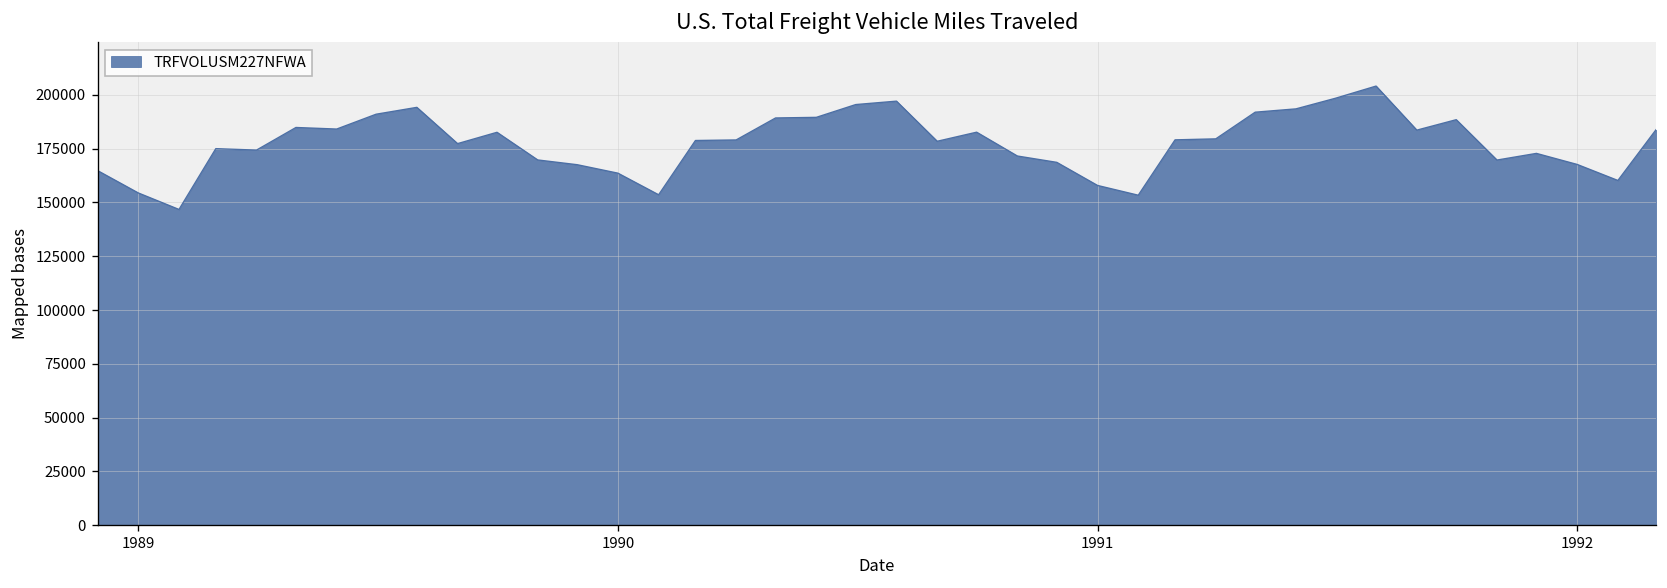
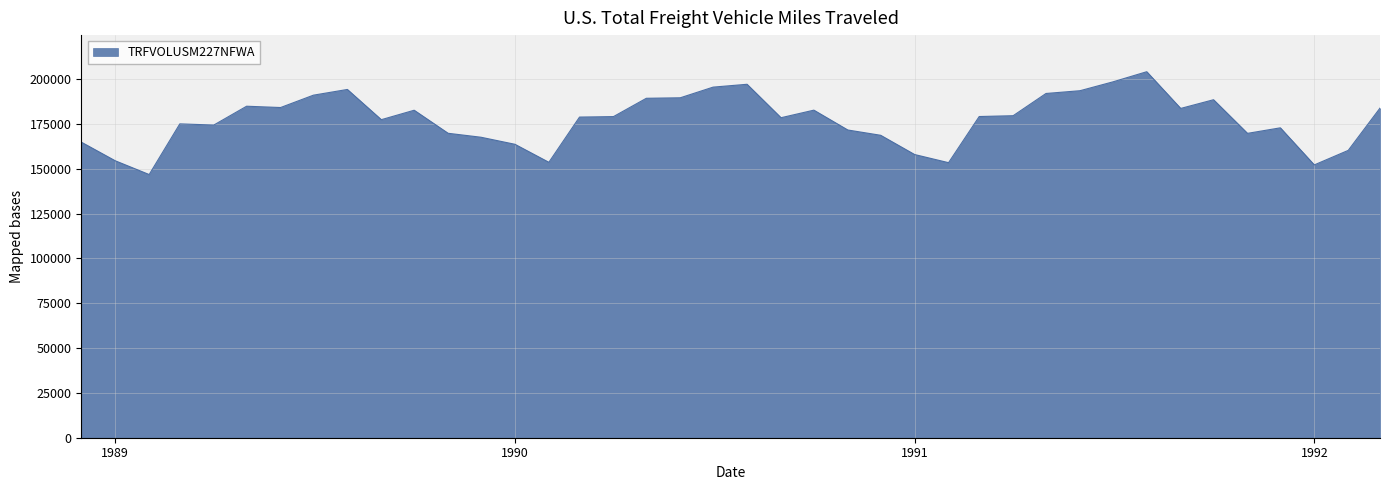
  {
    "1989": 154000,
    "1990": 164000,
    "1991": 158000,
-   "1992": 168000
+   "1992": 152000
  }
